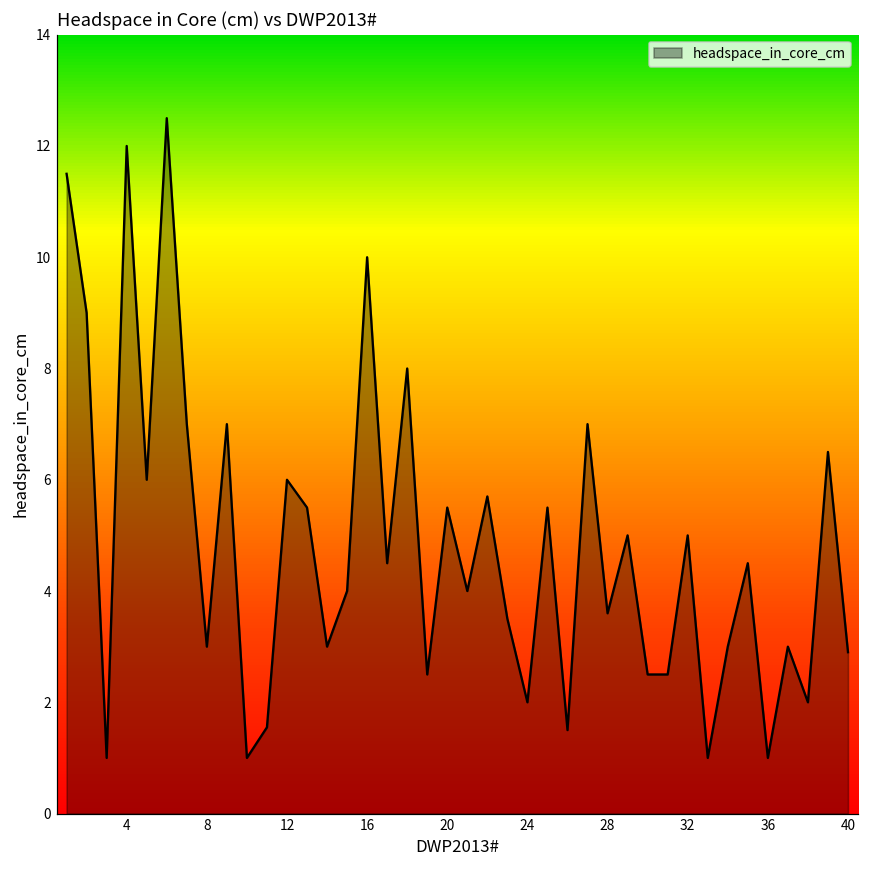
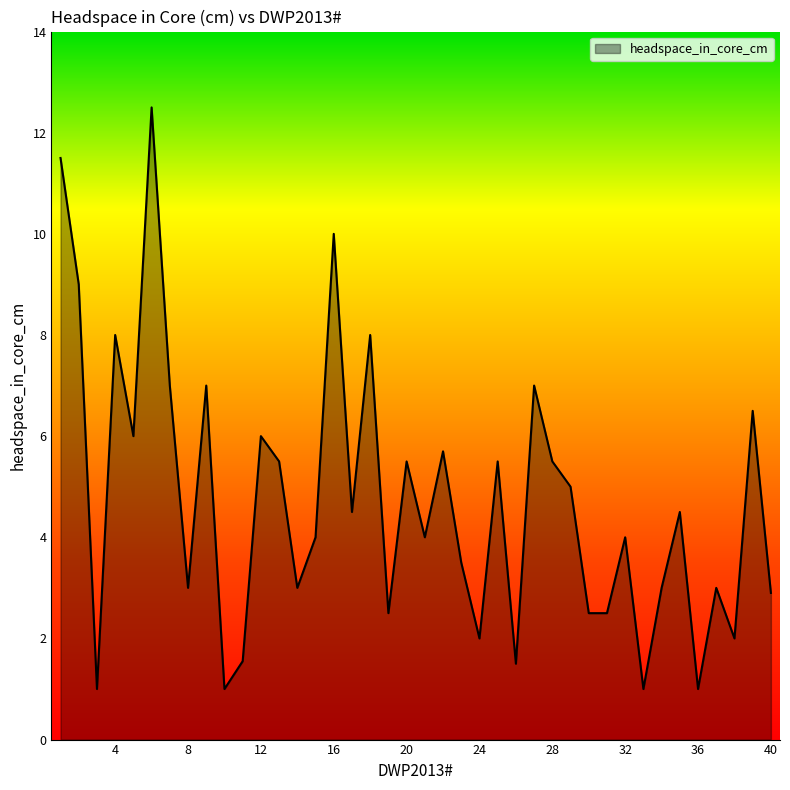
  {
-   "4": 12,
+   "4": 8,
    "8": 3.0,
    "12": 6.0,
    "16": 10.0,
    "20": 5.5,
    "24": 2.0,
-   "28": 3.6,
-   "32": 5,
+   "28": 5.5,
+   "32": 4,
    "36": 1.0,
    "40": 2.9
  }
